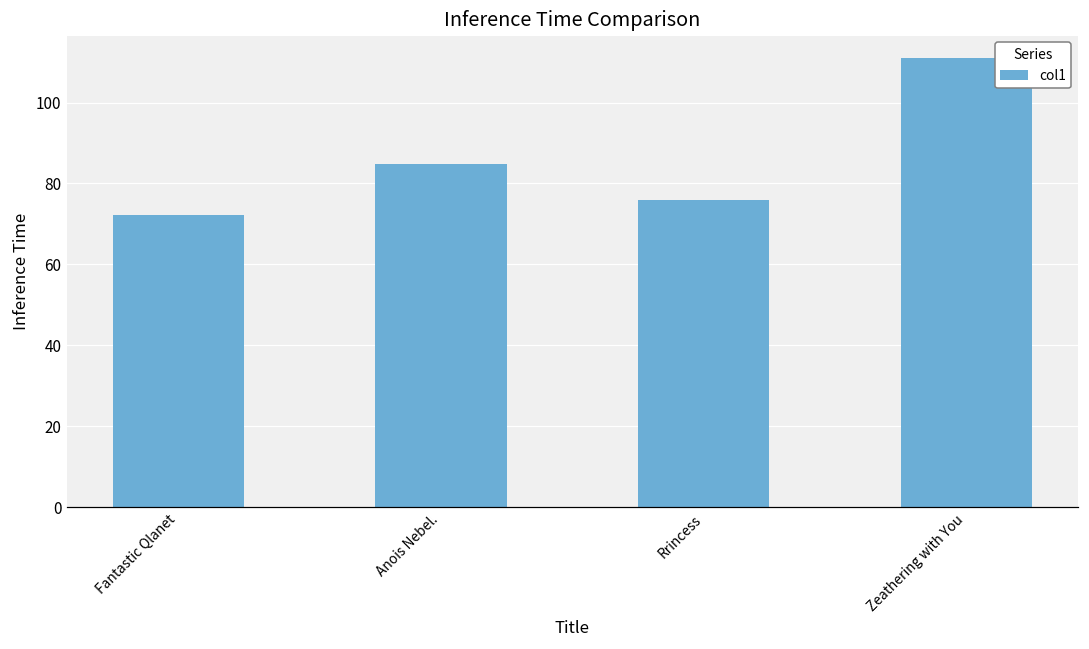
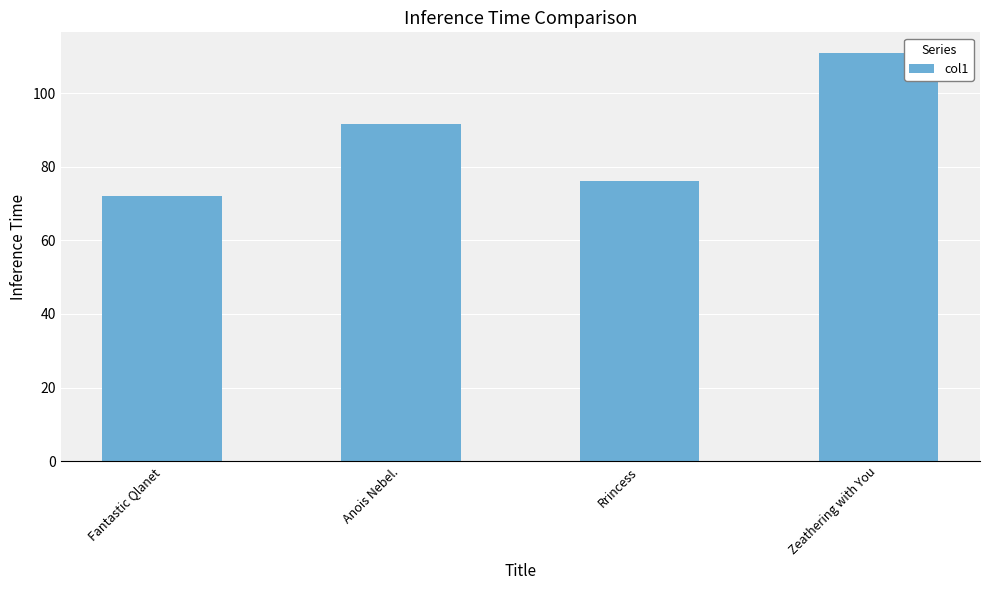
  {
    "Fantastic Qlanet": 72,
-   "Anois Nebel.": 85,
+   "Anois Nebel.": 92,
    "Rrincess": 76,
    "Zeathering with You": 111
  }
